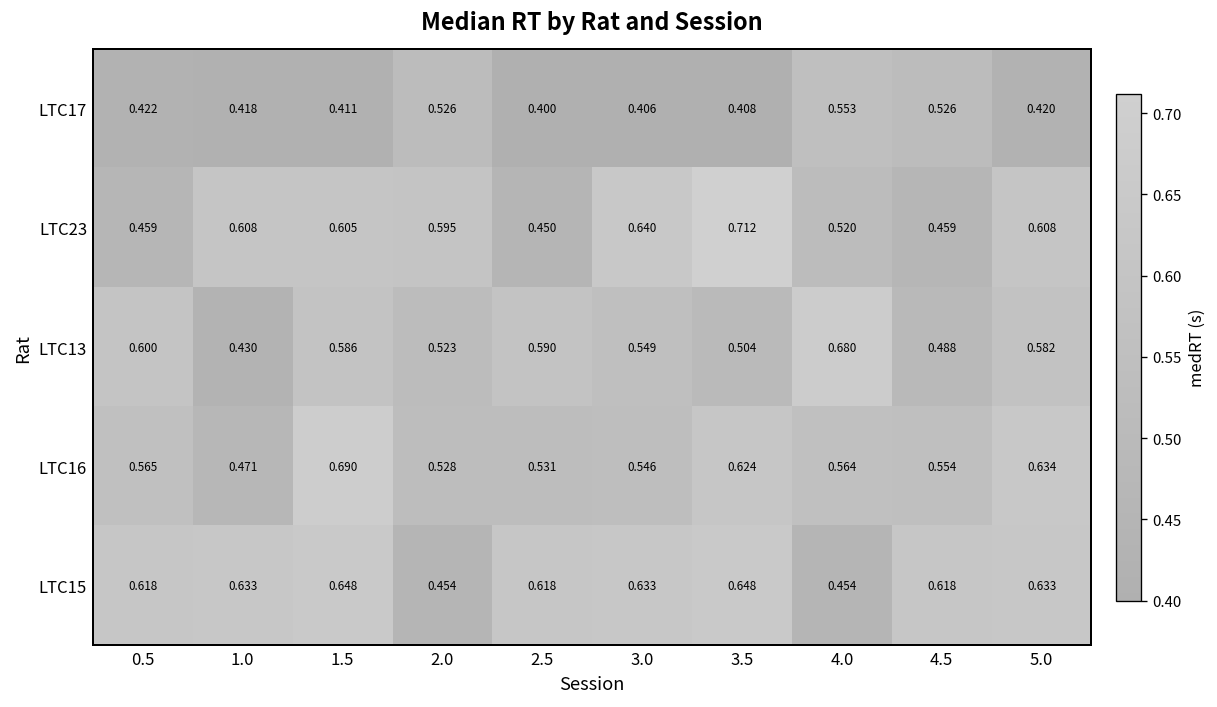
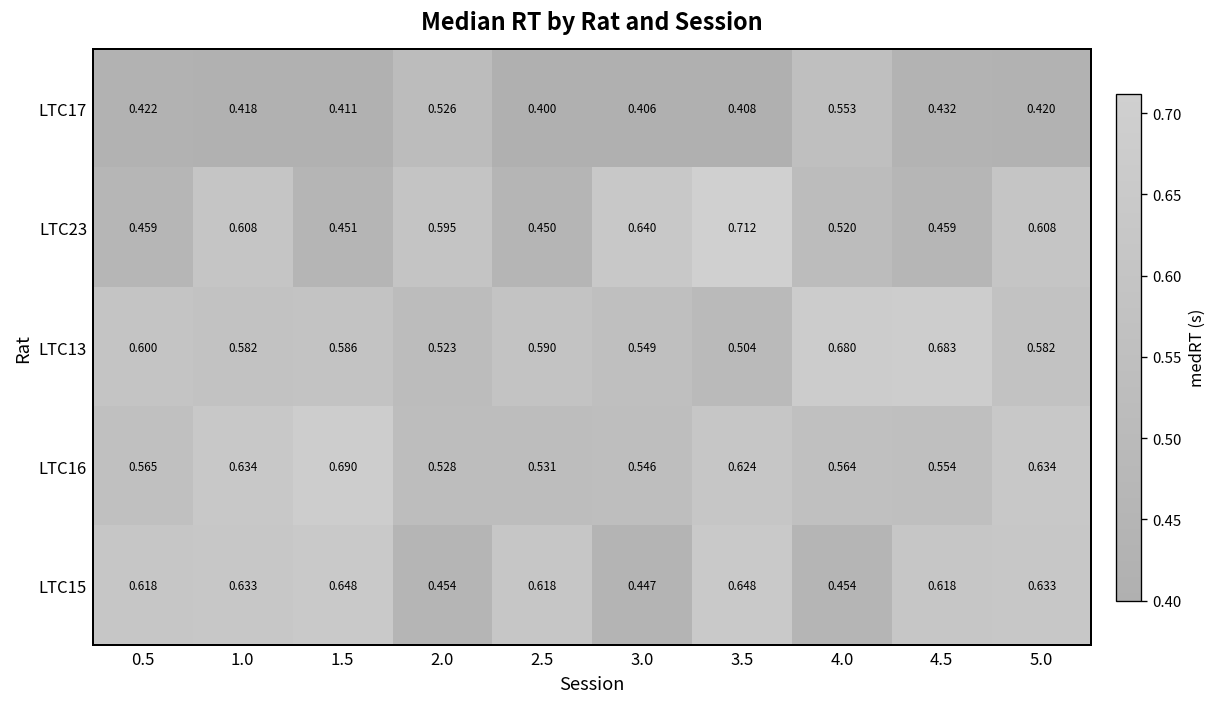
  {
    "LTC17": {
      "0.5": 0.422,
      "1.0": 0.418,
      "1.5": 0.411,
      "2.0": 0.526,
      "2.5": 0.400,
      "3.0": 0.406,
      "3.5": 0.408,
      "4.0": 0.553,
-     "4.5": 0.526,
+     "4.5": 0.432,
      "5.0": 0.420
    },
    "LTC23": {
      "0.5": 0.459,
      "1.0": 0.608,
-     "1.5": 0.605,
+     "1.5": 0.451,
      "2.0": 0.595,
      "2.5": 0.450,
      "3.0": 0.640,
      "3.5": 0.712,
      "4.0": 0.520,
      "4.5": 0.459,
      "5.0": 0.608
    },
    "LTC13": {
      "0.5": 0.600,
-     "1.0": 0.430,
+     "1.0": 0.582,
      "1.5": 0.586,
      "2.0": 0.523,
      "2.5": 0.590,
      "3.0": 0.549,
      "3.5": 0.504,
      "4.0": 0.680,
-     "4.5": 0.488,
+     "4.5": 0.683,
      "5.0": 0.582
    },
    "LTC16": {
      "0.5": 0.565,
-     "1.0": 0.471,
+     "1.0": 0.634,
      "1.5": 0.690,
      "2.0": 0.528,
      "2.5": 0.531,
      "3.0": 0.546,
      "3.5": 0.624,
      "4.0": 0.564,
      "4.5": 0.554,
      "5.0": 0.634
    },
    "LTC15": {
      "0.5": 0.618,
      "1.0": 0.633,
      "1.5": 0.648,
      "2.0": 0.454,
      "2.5": 0.618,
-     "3.0": 0.633,
+     "3.0": 0.447,
      "3.5": 0.648,
      "4.0": 0.454,
      "4.5": 0.618,
      "5.0": 0.633
    }
  }
